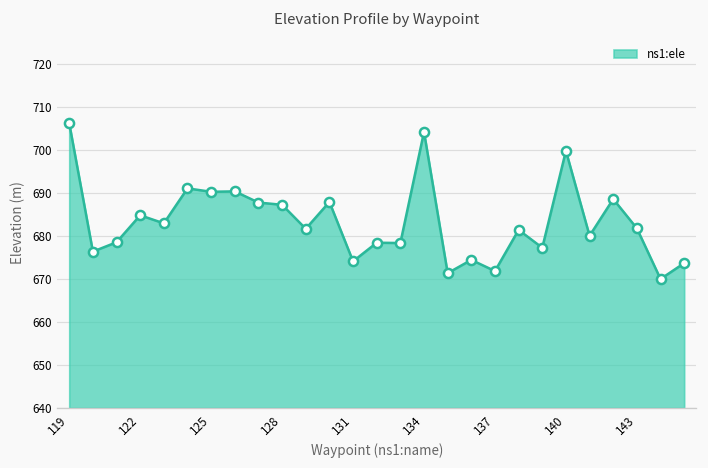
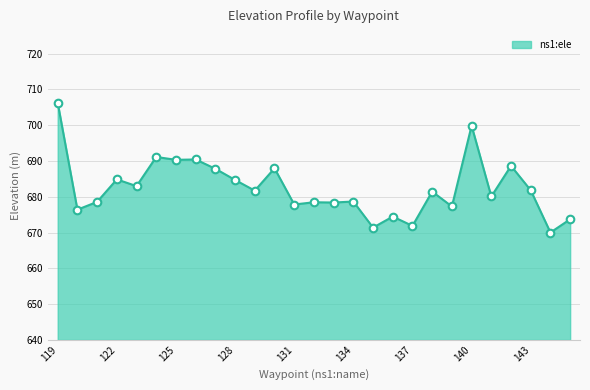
  {
    "119": 706,
    "122": 685,
    "125": 690,
-   "128": 687,
-   "131": 674,
-   "134": 704,
+   "128": 685,
+   "131": 678,
+   "134": 679,
    "137": 672,
    "140": 700,
    "143": 682
  }
